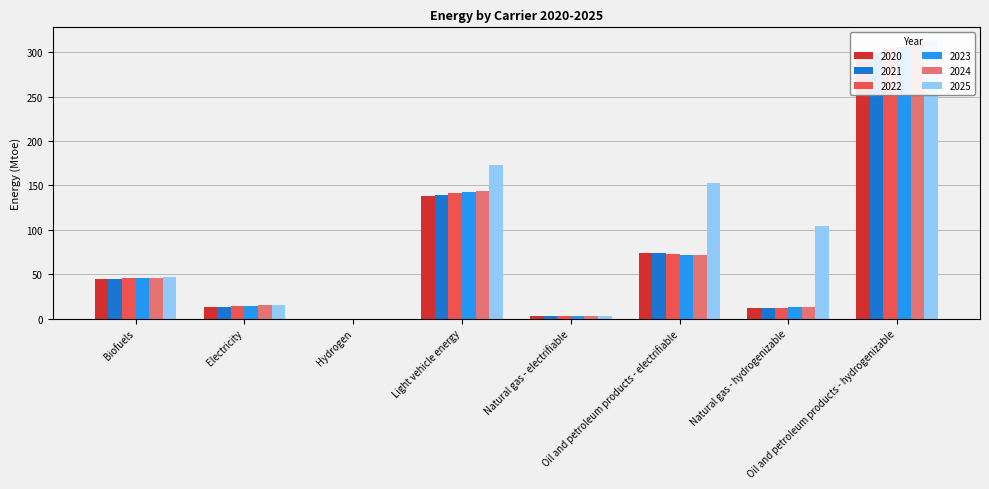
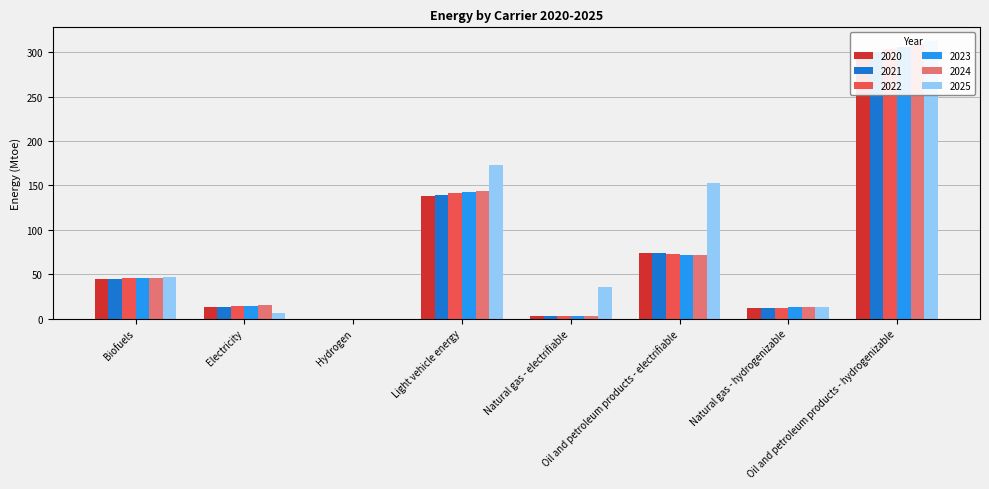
  {
    "2025": {
      "Biofuels": 50,
-     "Electricity": 20,
+     "Electricity": 10,
      "Hydrogen": 0,
      "Light vehicle energy": 170,
-     "Natural gas - electrifiable": 0,
+     "Natural gas - electrifiable": 40,
      "Oil and petroleum products - electrifiable": 150,
-     "Natural gas - hydrogenizable": 100
+     "Natural gas - hydrogenizable": 10
    }
  }
